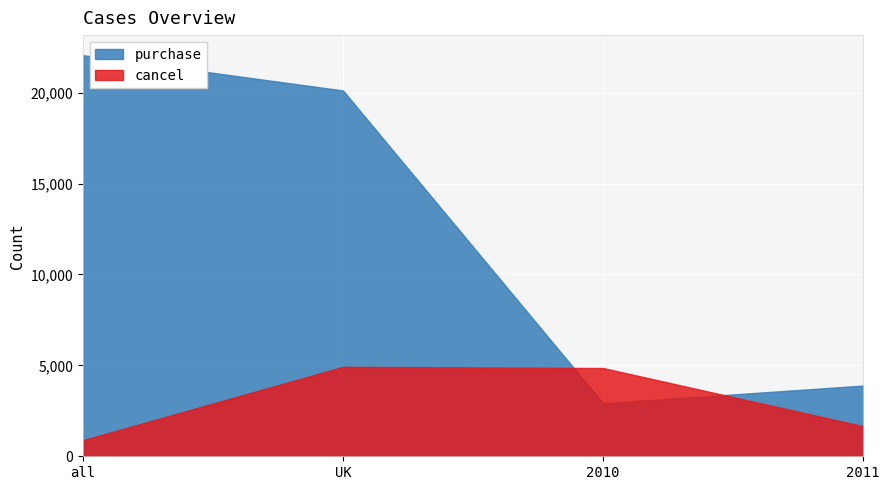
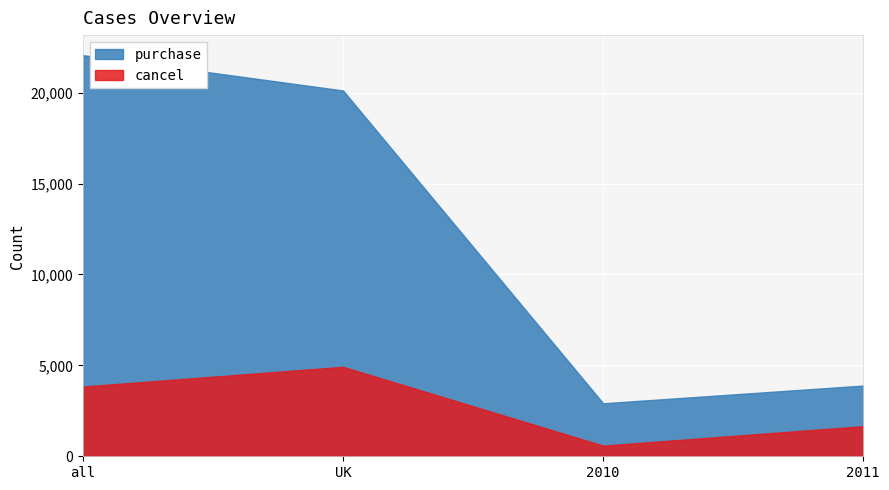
  {
    "purchase": {
      "all": "22,100",
      "UK": "20,100",
      "2010": "2,900",
      "2011": "3,900"
    },
    "cancel": {
-     "all": "900",
+     "all": "3,800",
      "UK": "4,900",
-     "2010": "4,900",
+     "2010": "600",
      "2011": "1,700"
    }
  }
